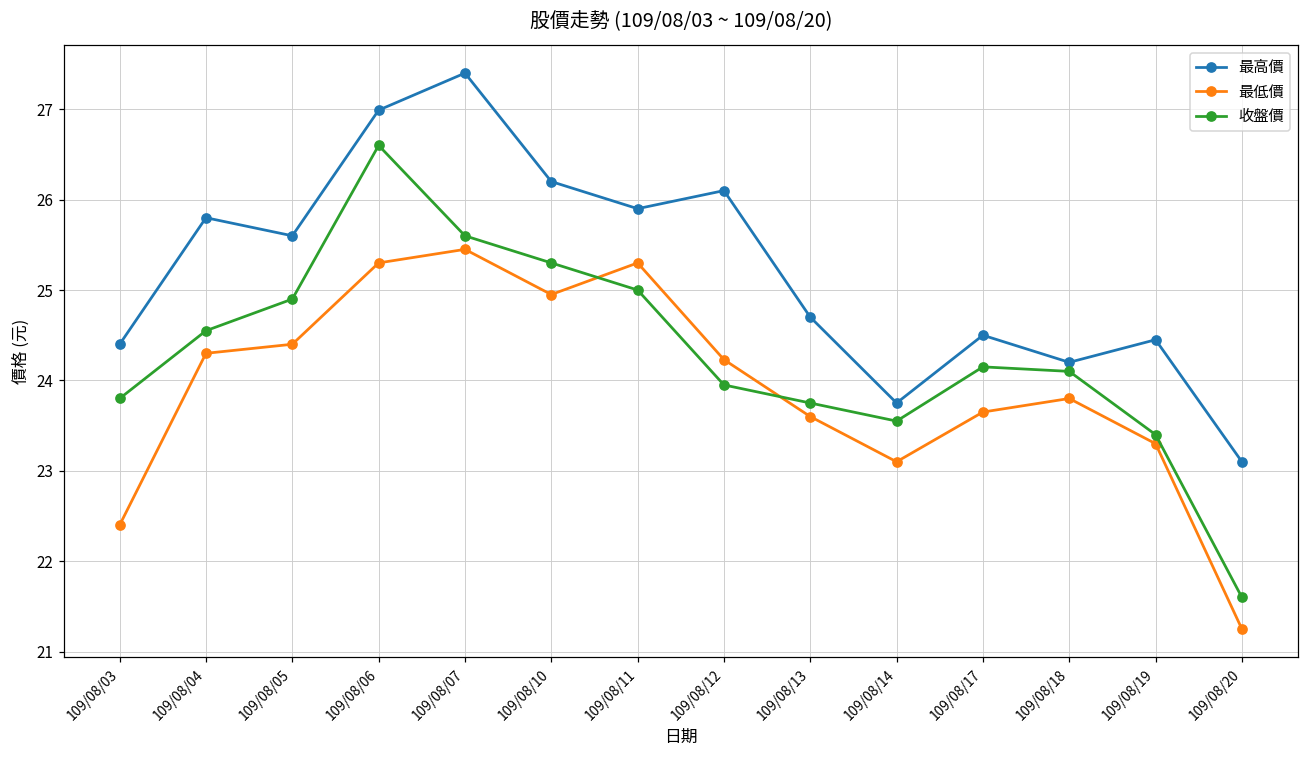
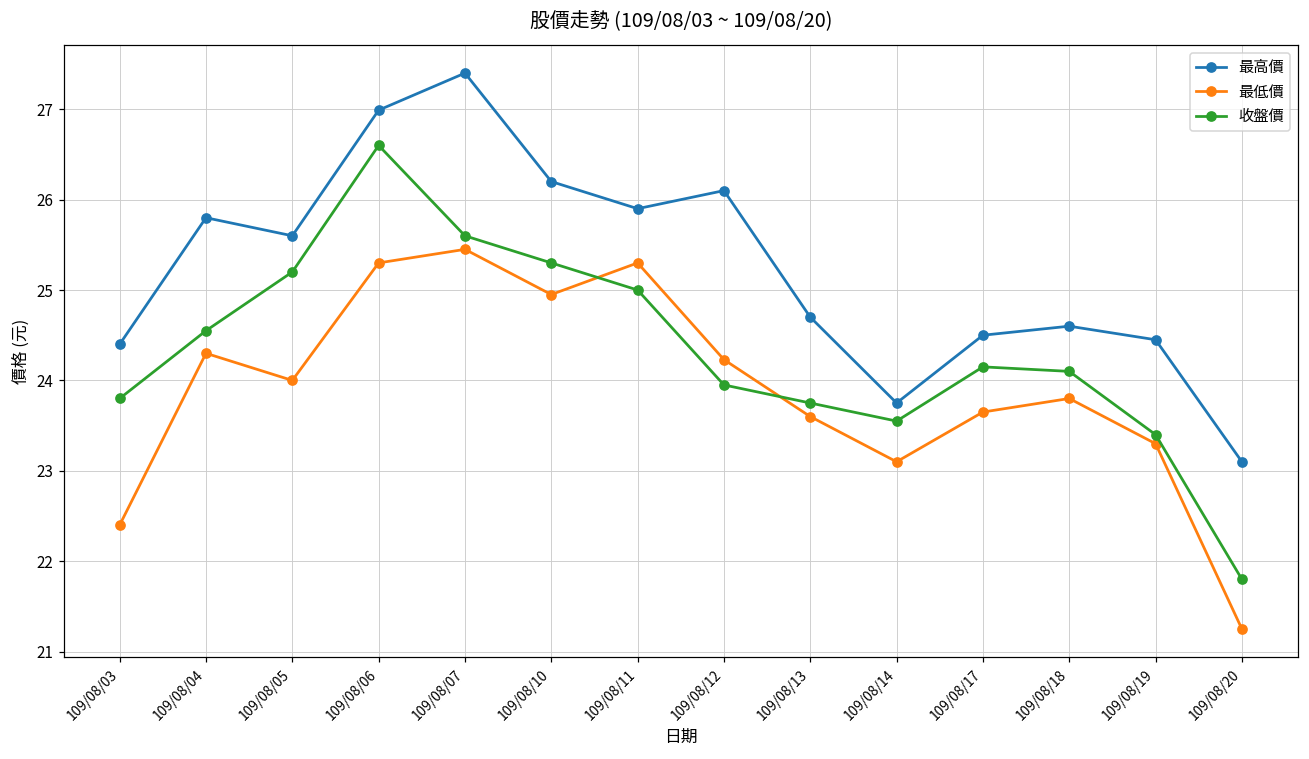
  {
    "最高價": {
      "109/08/03": 24.4,
      "109/08/04": 25.8,
      "109/08/05": 25.6,
      "109/08/06": 27.0,
      "109/08/07": 27.4,
      "109/08/10": 26.2,
      "109/08/11": 25.9,
      "109/08/12": 26.1,
      "109/08/13": 24.7,
      "109/08/14": 23.8,
      "109/08/17": 24.5,
-     "109/08/18": 24.2,
+     "109/08/18": 24.6,
      "109/08/19": 24.5,
      "109/08/20": 23.1
    },
    "最低價": {
      "109/08/03": 22.4,
      "109/08/04": 24.3,
-     "109/08/05": 24.4,
+     "109/08/05": 24.0,
      "109/08/06": 25.3,
      "109/08/07": 25.5,
      "109/08/10": 25.0,
      "109/08/11": 25.3,
      "109/08/12": 24.2,
      "109/08/13": 23.6,
      "109/08/14": 23.1,
      "109/08/17": 23.7,
      "109/08/18": 23.8,
      "109/08/19": 23.3,
      "109/08/20": 21.3
    },
    "收盤價": {
      "109/08/03": 23.8,
      "109/08/04": 24.6,
-     "109/08/05": 24.9,
+     "109/08/05": 25.2,
      "109/08/06": 26.6,
      "109/08/07": 25.6,
      "109/08/10": 25.3,
      "109/08/11": 25.0,
      "109/08/12": 24.0,
      "109/08/13": 23.8,
      "109/08/14": 23.6,
      "109/08/17": 24.2,
      "109/08/18": 24.1,
      "109/08/19": 23.4,
-     "109/08/20": 21.6
+     "109/08/20": 21.8
    }
  }
